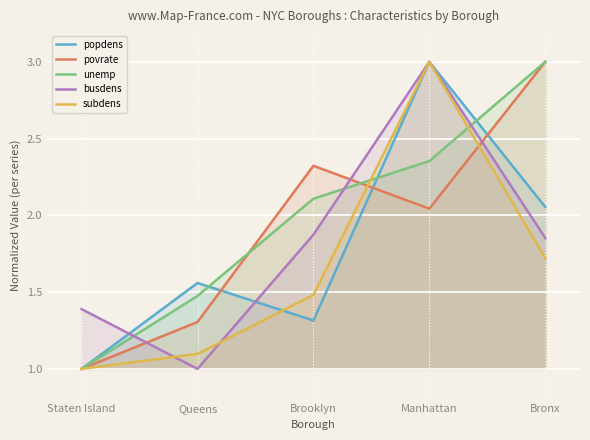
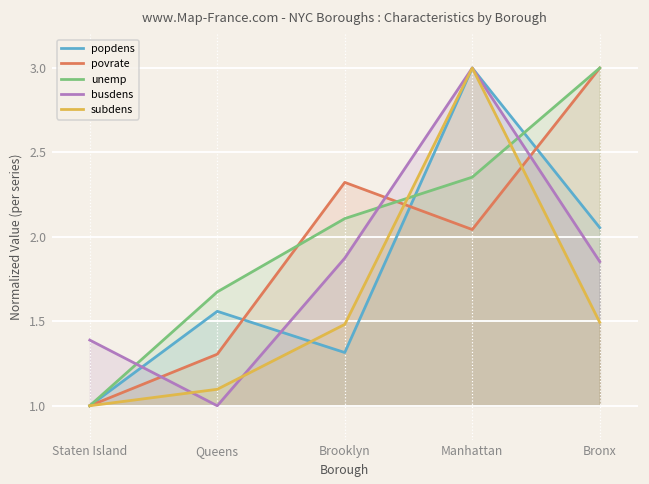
  {
    "popdens": {
      "Queens": 1.56,
      "Brooklyn": 1.32,
      "Bronx": 2.05
    },
    "povrate": {
      "Queens": 1.31,
      "Brooklyn": 2.32,
      "Manhattan": 2.04
    },
    "unemp": {
-     "Queens": 1.48,
+     "Queens": 1.67,
      "Brooklyn": 2.11,
      "Manhattan": 2.35
    },
    "busdens": {
      "Staten Island": 1.39,
      "Queens": 1.00,
      "Brooklyn": 1.87,
      "Bronx": 1.85
    },
    "subdens": {
      "Queens": 1.10,
      "Brooklyn": 1.48,
-     "Bronx": 1.72
+     "Bronx": 1.49
    }
  }
